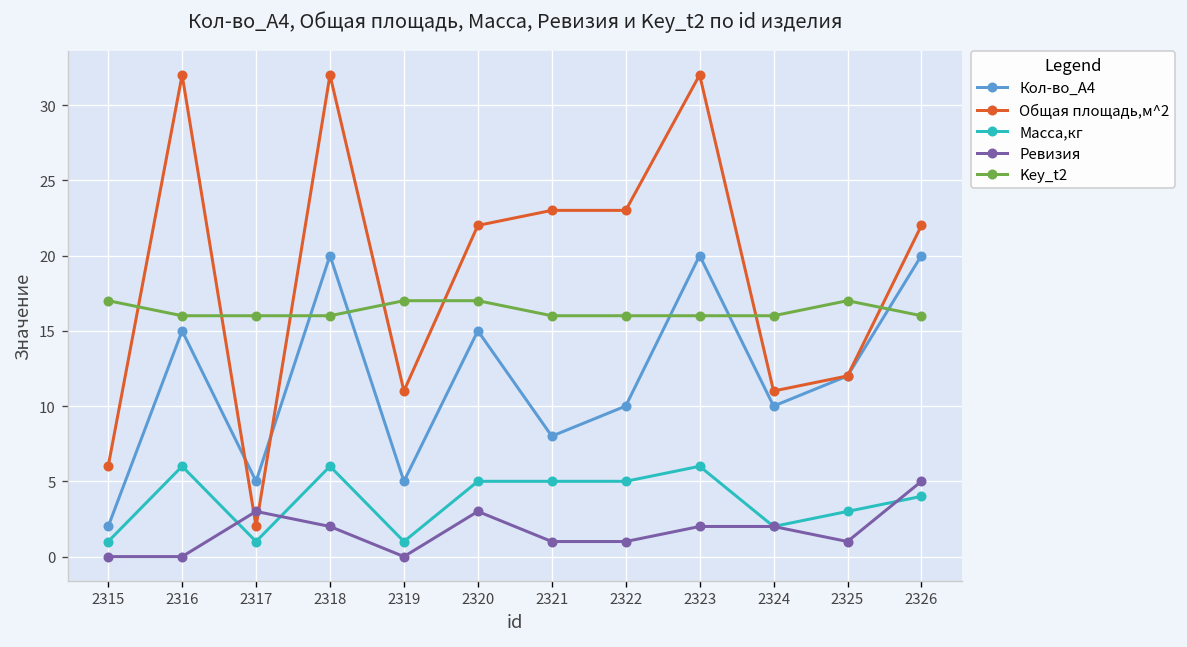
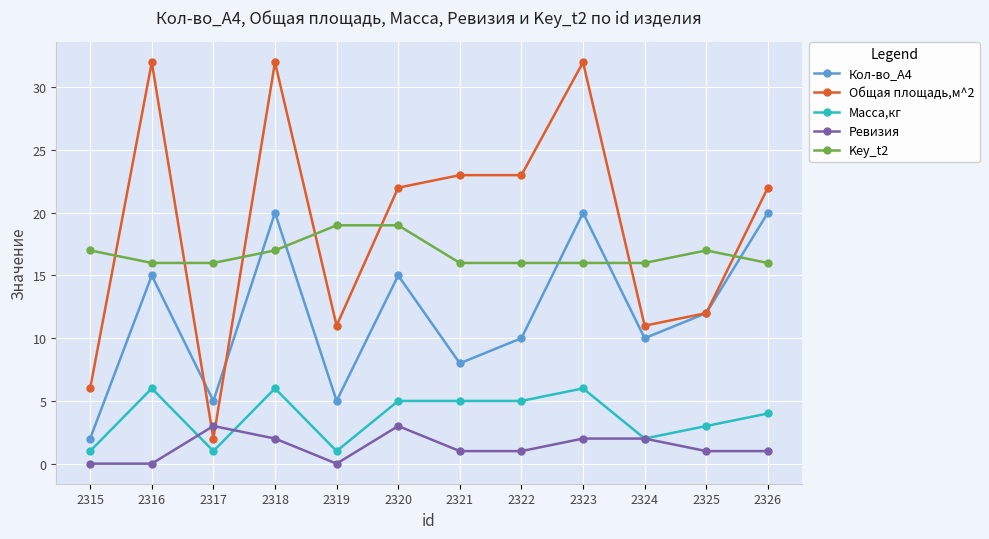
  {
    "Кол-во_А4": {
      "2315": 2,
      "2316": 15,
      "2317": 5,
      "2318": 20,
      "2319": 5,
      "2320": 15,
      "2321": 8,
      "2322": 10,
      "2323": 20,
      "2324": 10,
      "2326": 20
    },
    "Общая площадь,м^2": {
      "2315": 6,
      "2316": 32,
      "2317": 2,
      "2318": 32,
      "2319": 11,
      "2320": 22,
      "2321": 23,
      "2322": 23,
      "2323": 32,
      "2324": 11,
      "2326": 22
    },
    "Масса,кг": {
      "2315": 1,
      "2316": 6,
      "2317": 1,
      "2318": 6,
      "2319": 1,
      "2320": 5,
      "2321": 5,
      "2322": 5,
      "2323": 6,
      "2325": 3,
      "2326": 4
    },
    "Ревизия": {
      "2315": 0,
      "2316": 0,
      "2317": 3,
      "2318": 2,
      "2319": 0,
      "2320": 3,
      "2321": 1,
      "2322": 1,
      "2323": 2,
      "2325": 1,
-     "2326": 5
+     "2326": 1
    },
    "Key_t2": {
      "2315": 17,
      "2316": 16,
      "2317": 16,
-     "2318": 16,
-     "2319": 17,
-     "2320": 17,
+     "2318": 17,
+     "2319": 19,
+     "2320": 19,
      "2321": 16,
      "2322": 16,
      "2323": 16,
      "2324": 16,
      "2325": 17,
      "2326": 16
    }
  }
